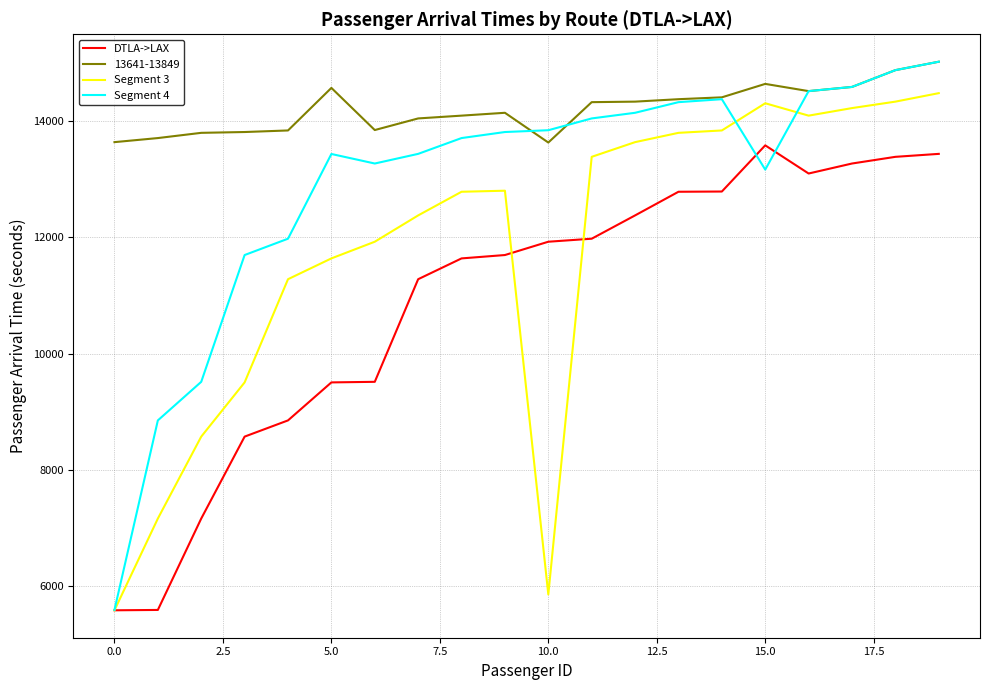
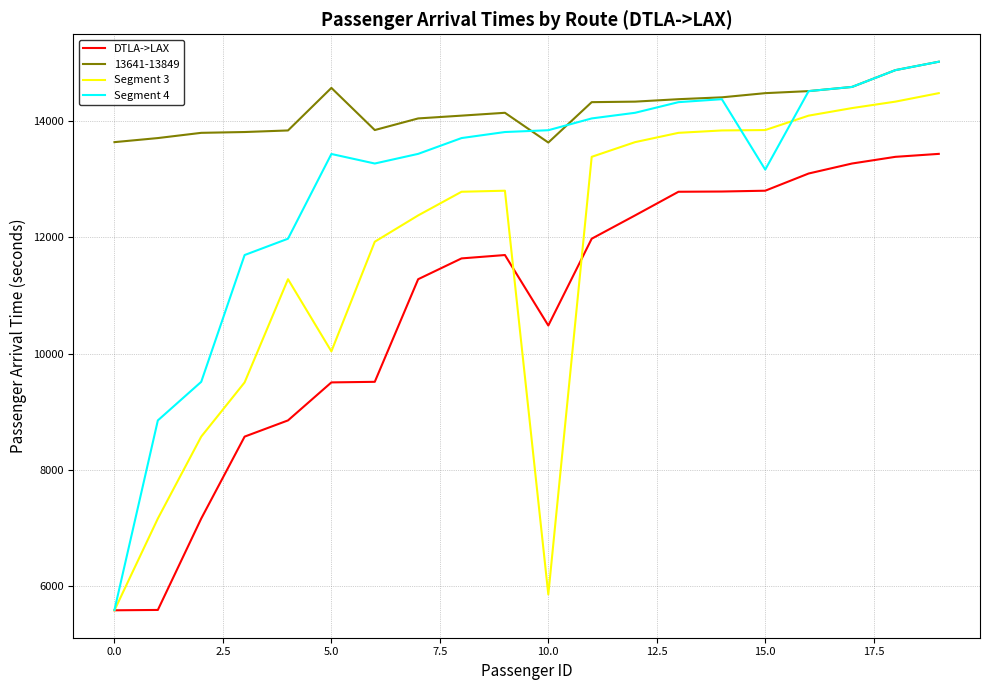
  {
    "DTLA->LAX": {
      "5.0": 9500,
-     "10.0": 11900,
-     "15.0": 13600
+     "10.0": 10500,
+     "15.0": 12800
    },
    "13641-13849": {
      "0.0": 13600,
      "5.0": 14600,
      "10.0": 13600,
-     "15.0": 14600
+     "15.0": 14500
    },
    "Segment 3": {
-     "5.0": 11600,
+     "5.0": 10000,
      "10.0": 5900,
-     "15.0": 14300
+     "15.0": 13800
    },
    "Segment 4": {
      "5.0": 13400,
      "10.0": 13800,
      "15.0": 13200
    }
  }
